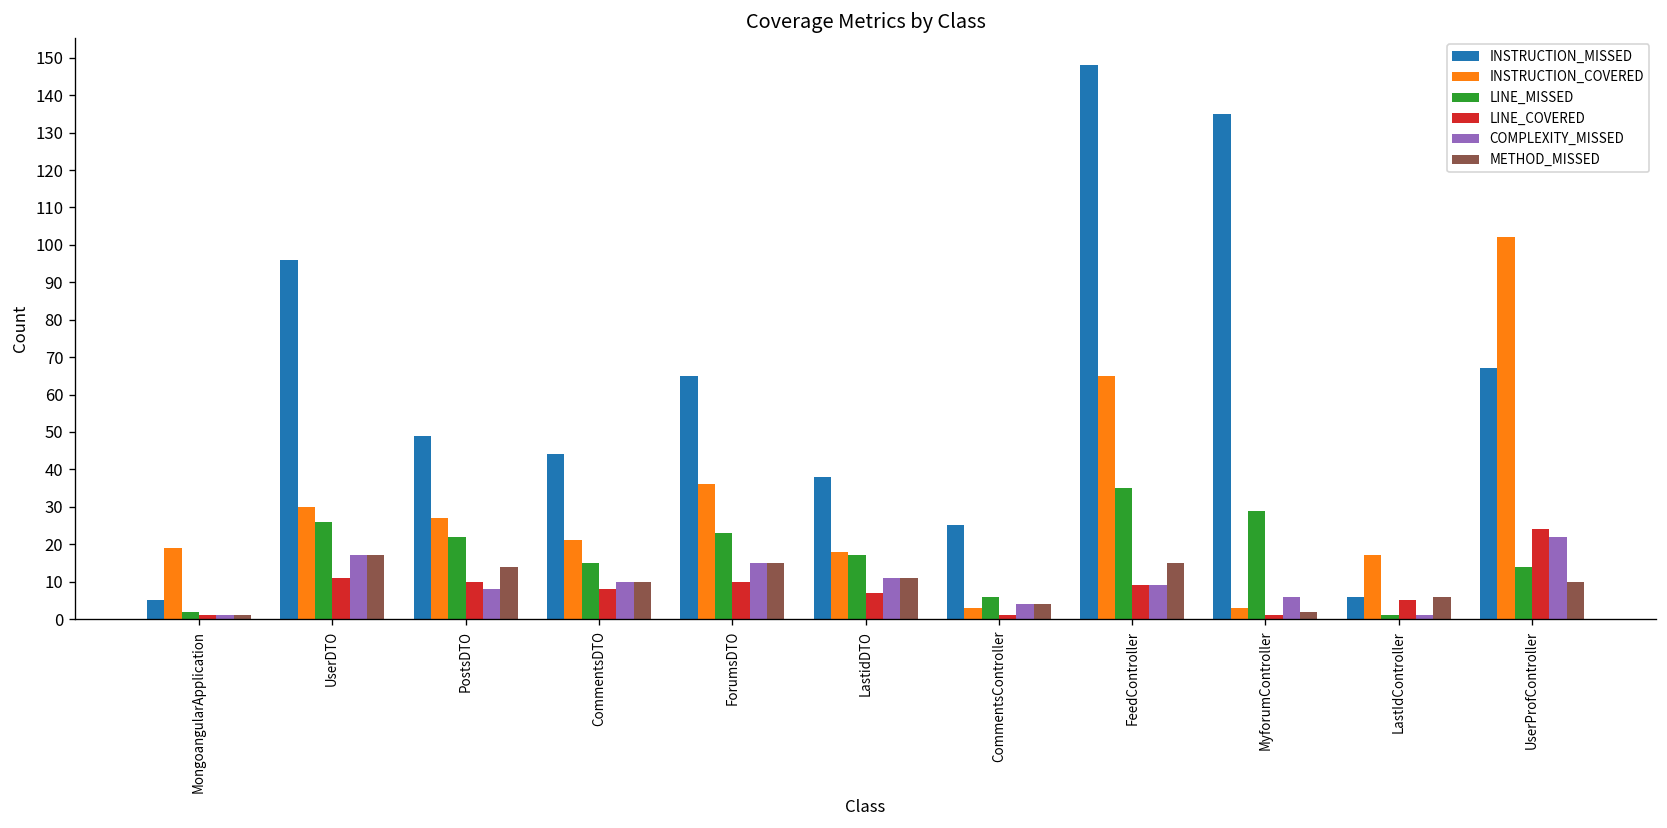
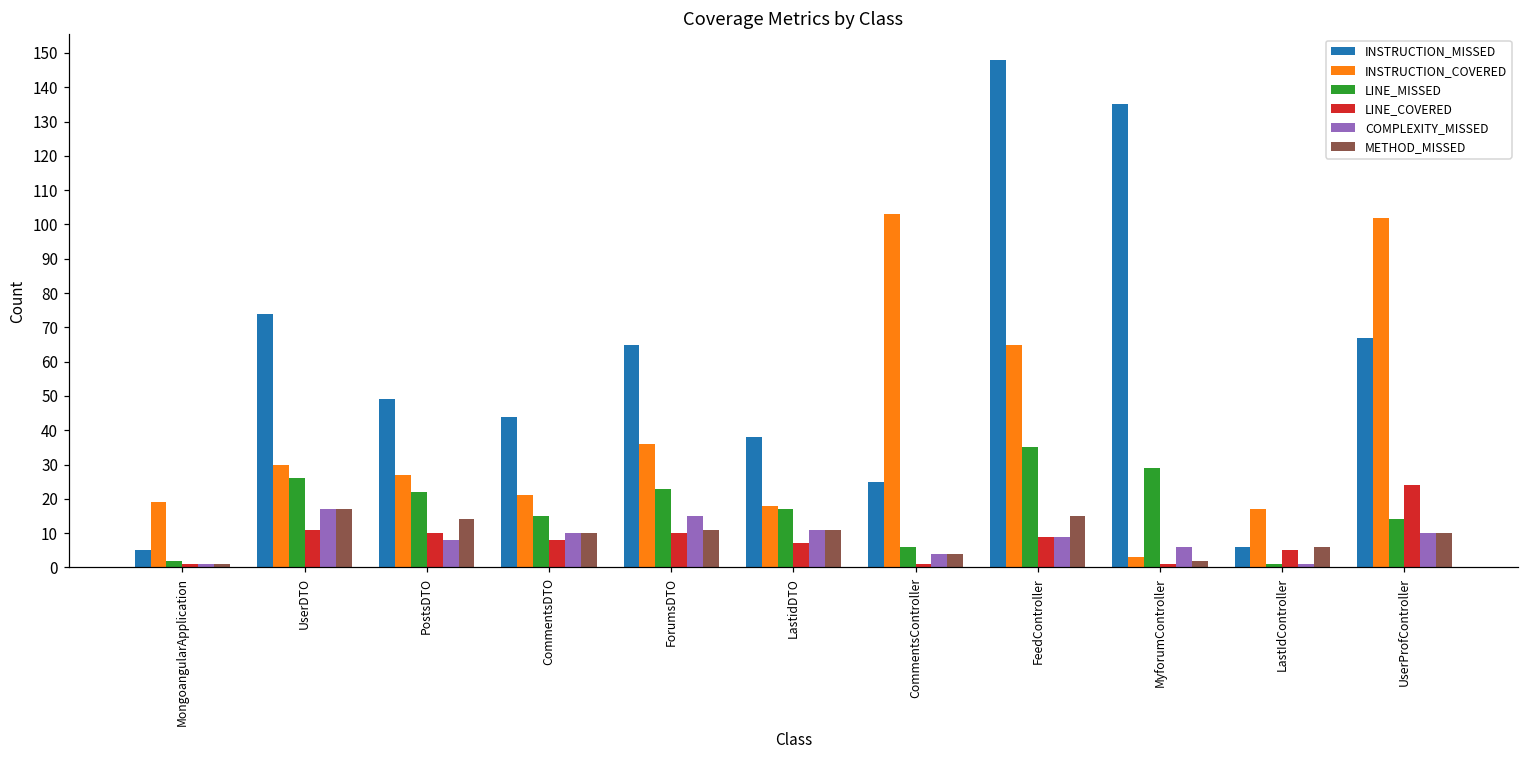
  {
    "INSTRUCTION_MISSED": {
      "MongoangularApplication": 5,
-     "UserDTO": 96,
+     "UserDTO": 74,
      "PostsDTO": 49,
      "CommentsDTO": 44,
      "ForumsDTO": 65,
      "LastidDTO": 38,
      "CommentsController": 25,
      "FeedController": 148,
      "MyforumController": 135,
      "LastIdController": 6,
      "UserProfController": 67
    },
    "INSTRUCTION_COVERED": {
      "MongoangularApplication": 19,
      "UserDTO": 30,
      "PostsDTO": 27,
      "CommentsDTO": 21,
      "ForumsDTO": 36,
      "LastidDTO": 18,
-     "CommentsController": 3,
+     "CommentsController": 103,
      "FeedController": 65,
      "MyforumController": 3,
      "LastIdController": 17,
      "UserProfController": 102
    },
    "LINE_MISSED": {
      "MongoangularApplication": 2,
      "UserDTO": 26,
      "PostsDTO": 22,
      "CommentsDTO": 15,
      "ForumsDTO": 23,
      "LastidDTO": 17,
      "CommentsController": 6,
      "FeedController": 35,
      "MyforumController": 29,
      "LastIdController": 1,
      "UserProfController": 14
    },
    "LINE_COVERED": {
      "MongoangularApplication": 1,
      "UserDTO": 11,
      "PostsDTO": 10,
      "CommentsDTO": 8,
      "ForumsDTO": 10,
      "LastidDTO": 7,
      "CommentsController": 1,
      "FeedController": 9,
      "MyforumController": 1,
      "LastIdController": 5,
      "UserProfController": 24
    },
    "COMPLEXITY_MISSED": {
      "MongoangularApplication": 1,
      "UserDTO": 17,
      "PostsDTO": 8,
      "CommentsDTO": 10,
      "ForumsDTO": 15,
      "LastidDTO": 11,
      "CommentsController": 4,
      "FeedController": 9,
      "MyforumController": 6,
      "LastIdController": 1,
-     "UserProfController": 22
+     "UserProfController": 10
    },
    "METHOD_MISSED": {
      "MongoangularApplication": 1,
      "UserDTO": 17,
      "PostsDTO": 14,
      "CommentsDTO": 10,
-     "ForumsDTO": 15,
+     "ForumsDTO": 11,
      "LastidDTO": 11,
      "CommentsController": 4,
      "FeedController": 15,
      "MyforumController": 2,
      "LastIdController": 6,
      "UserProfController": 10
    }
  }
